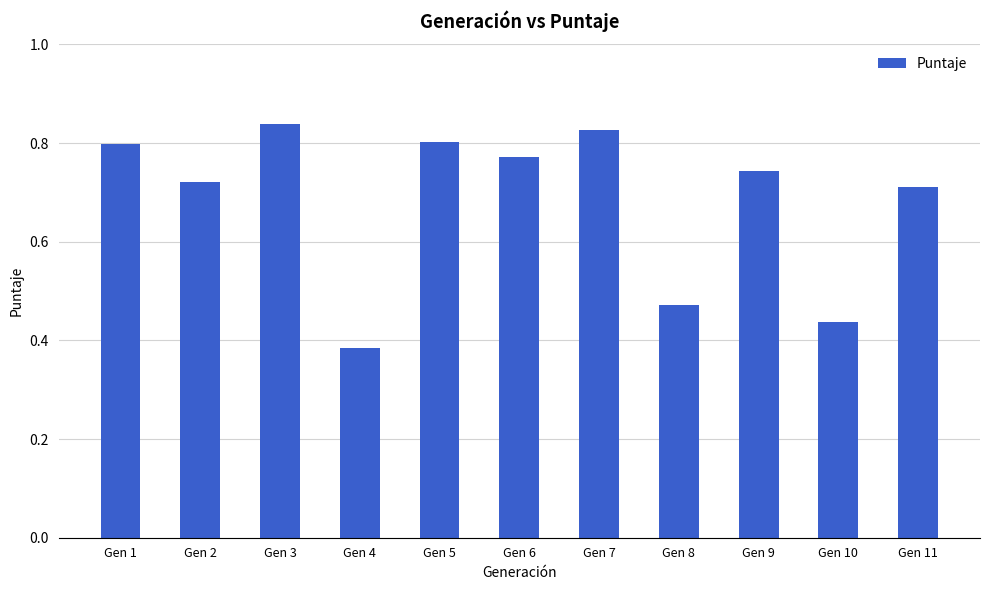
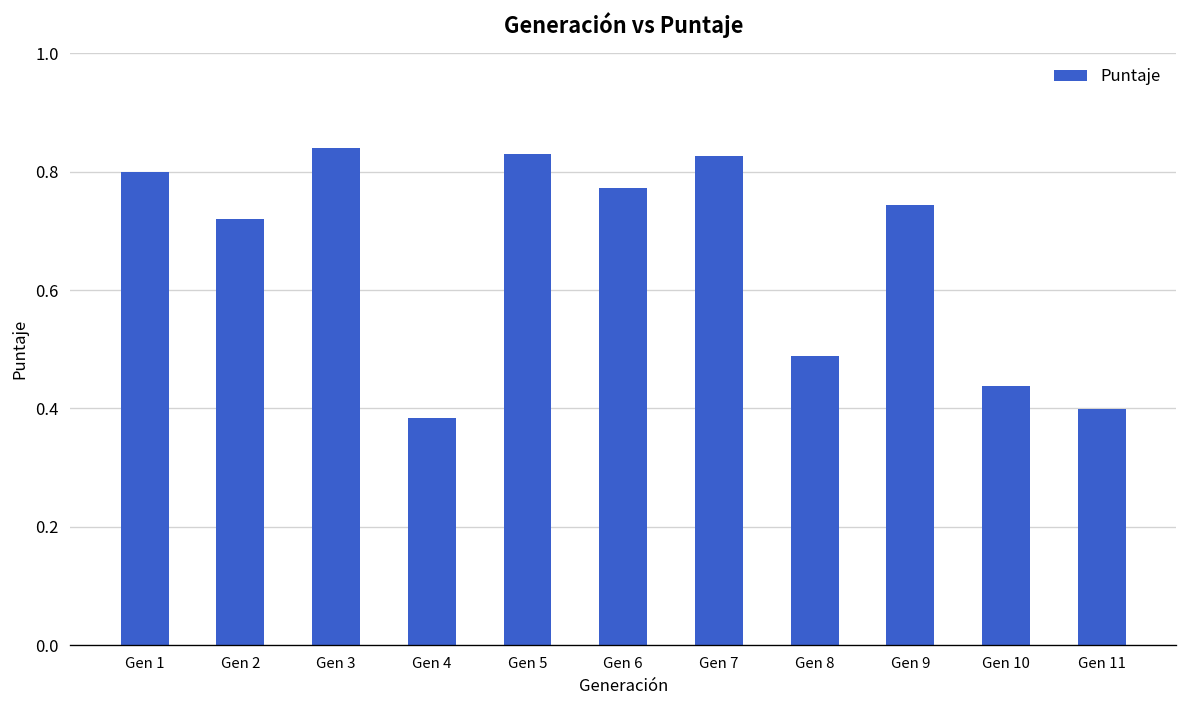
  {
    "Gen 1": 0.80,
    "Gen 2": 0.72,
    "Gen 3": 0.84,
    "Gen 4": 0.38,
-   "Gen 5": 0.80,
+   "Gen 5": 0.83,
    "Gen 6": 0.77,
    "Gen 7": 0.83,
-   "Gen 8": 0.47,
+   "Gen 8": 0.49,
    "Gen 9": 0.74,
    "Gen 10": 0.44,
-   "Gen 11": 0.71
+   "Gen 11": 0.40
  }
